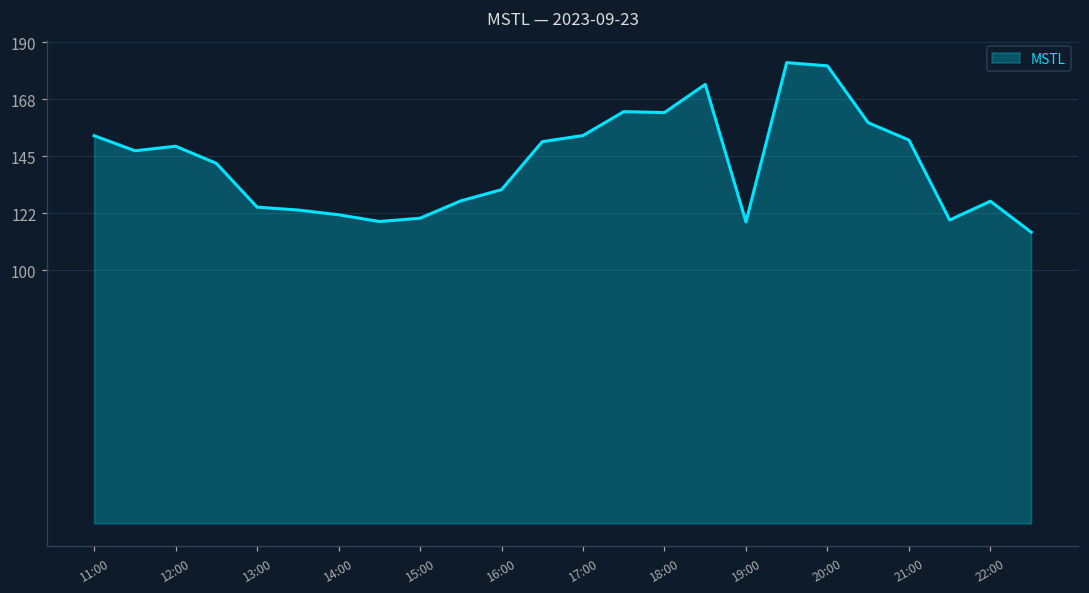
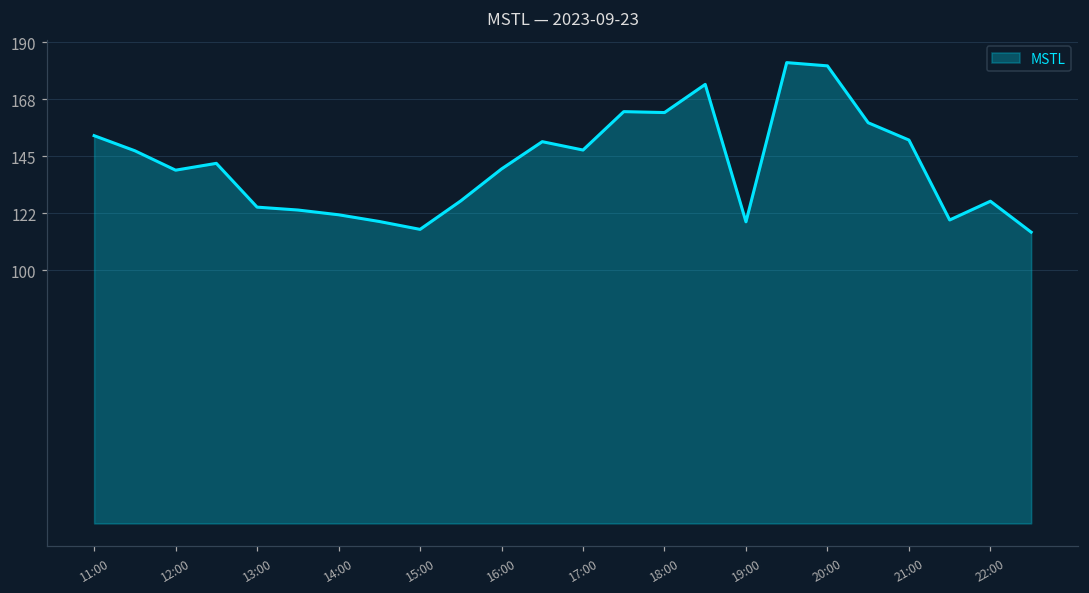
  {
    "11:00": 153,
-   "12:00": 149,
+   "12:00": 139,
    "13:00": 125,
    "14:00": 122,
-   "15:00": 121,
-   "16:00": 132,
-   "17:00": 153,
+   "15:00": 116,
+   "16:00": 140,
+   "17:00": 147,
    "18:00": 162,
    "19:00": 119,
    "20:00": 181,
    "21:00": 151,
    "22:00": 127
  }
